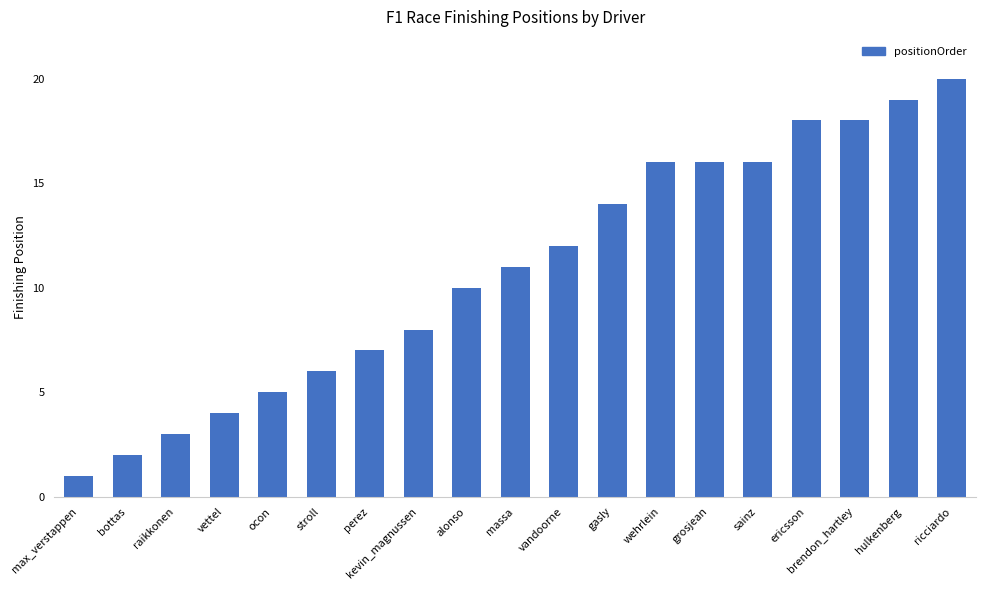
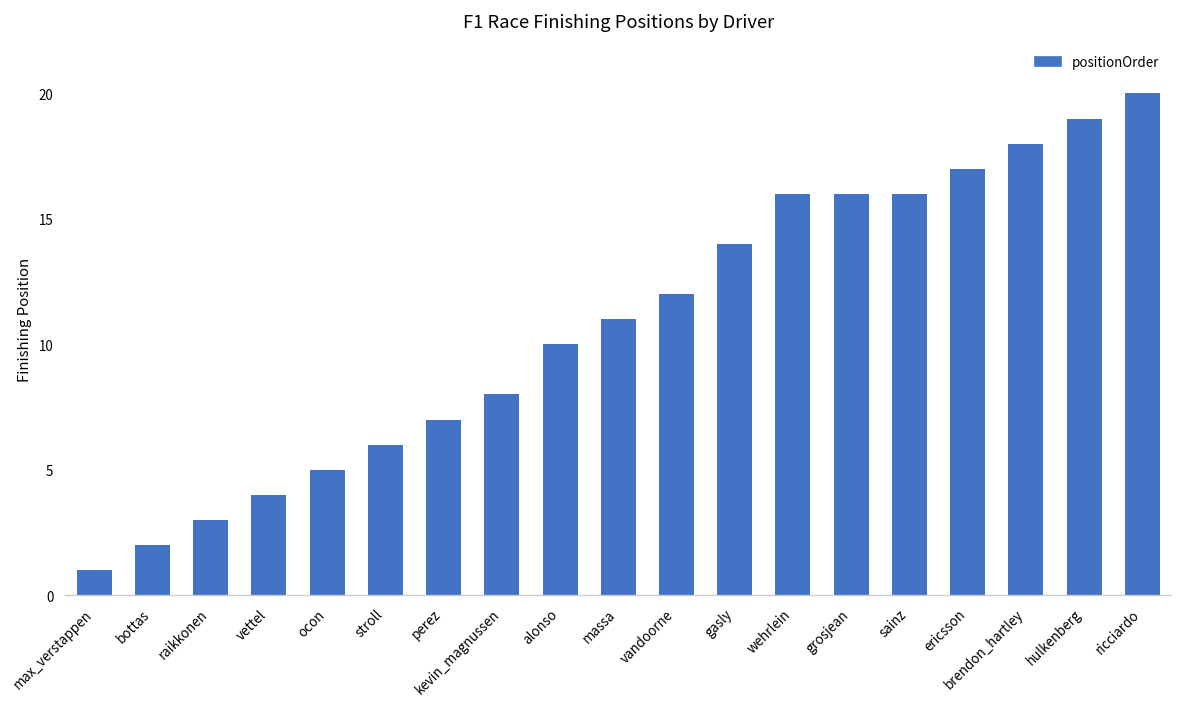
  {
    "max_verstappen": 1,
    "bottas": 2,
    "raikkonen": 3,
    "vettel": 4,
    "ocon": 5,
    "stroll": 6,
    "perez": 7,
    "kevin_magnussen": 8,
    "alonso": 10,
    "massa": 11,
    "vandoorne": 12,
    "gasly": 14,
    "wehrlein": 16,
    "grosjean": 16,
    "sainz": 16,
-   "ericsson": 18,
+   "ericsson": 17,
    "brendon_hartley": 18,
    "hulkenberg": 19,
    "ricciardo": 20
  }
